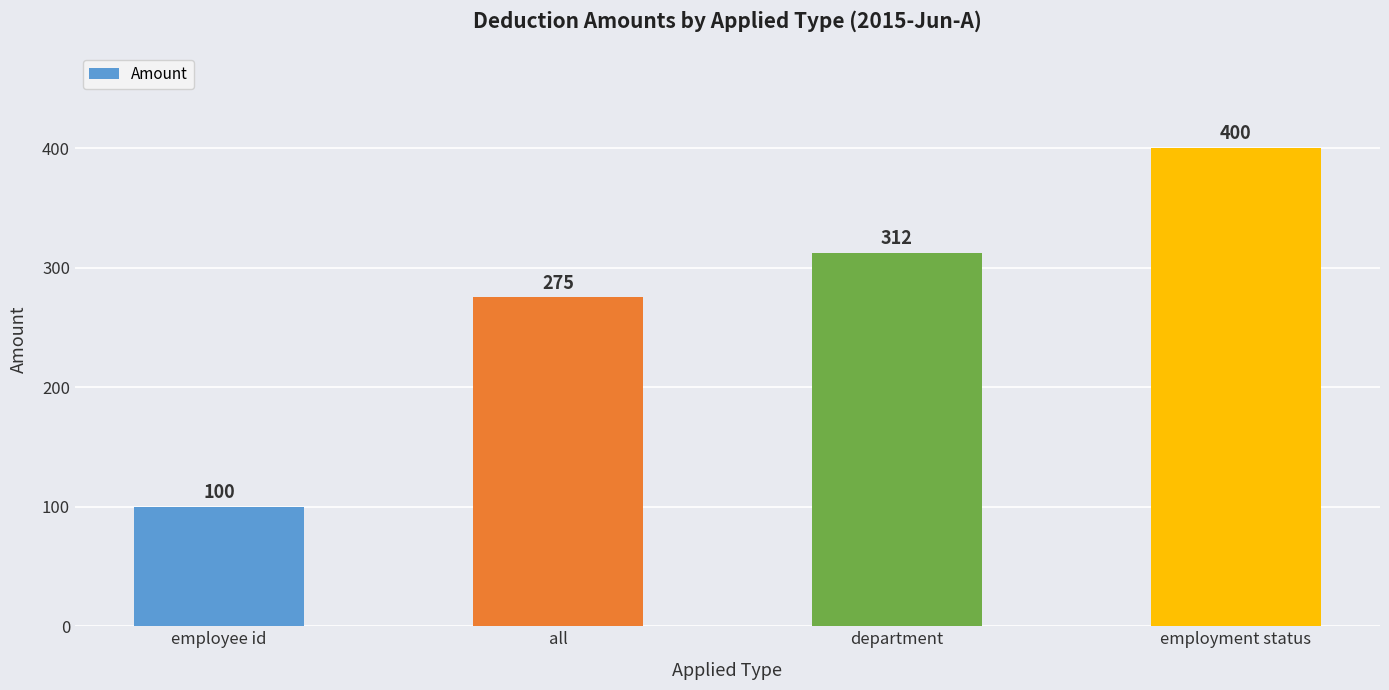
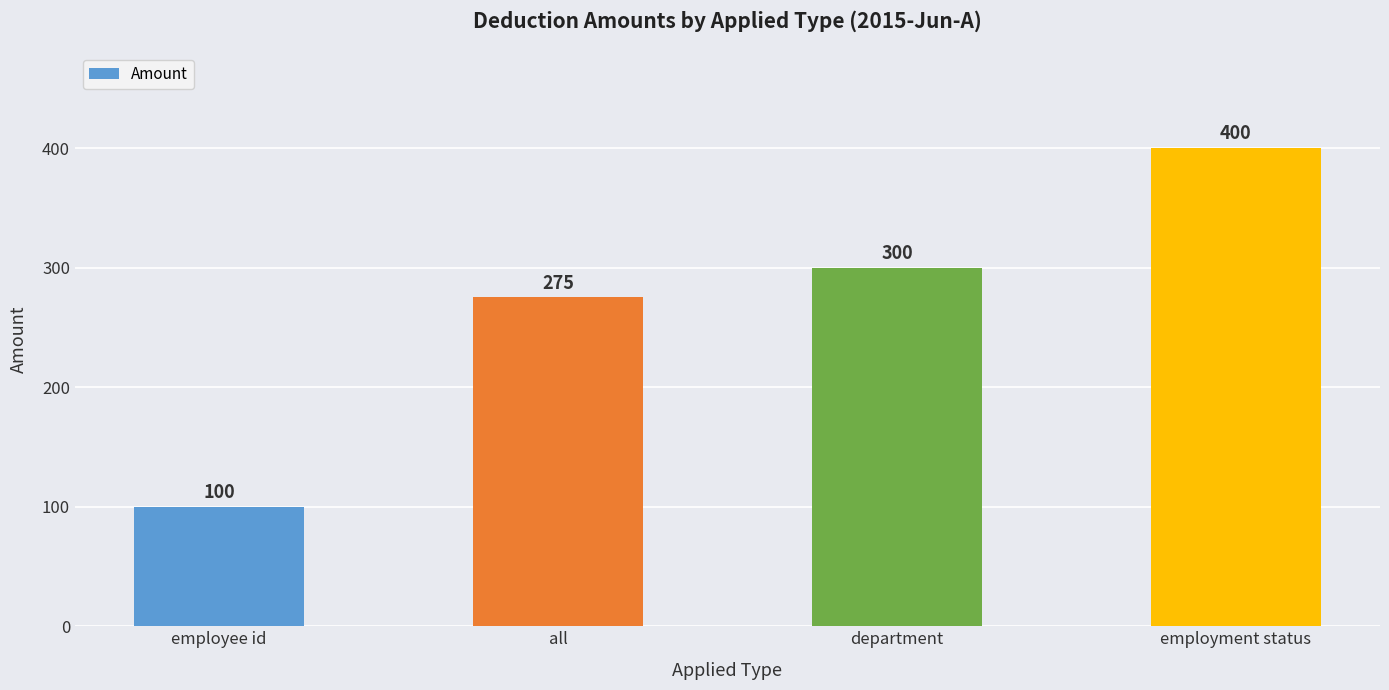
  {
    "employee id": 100,
    "all": 275,
-   "department": 312,
+   "department": 300,
    "employment status": 400
  }
